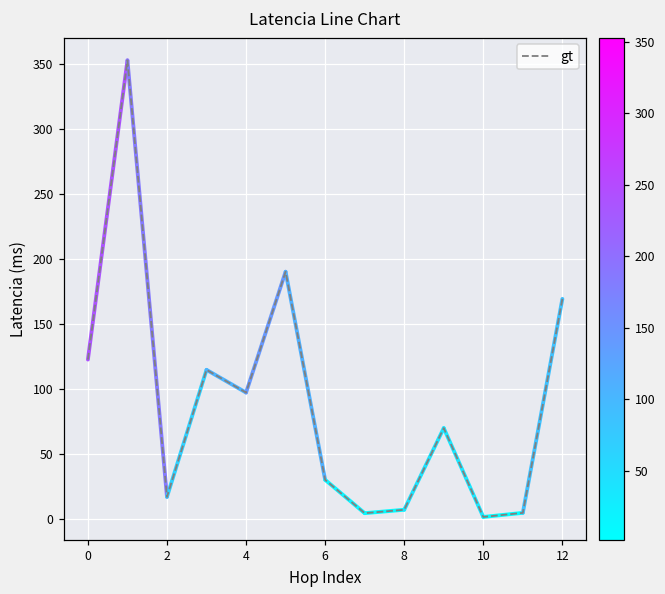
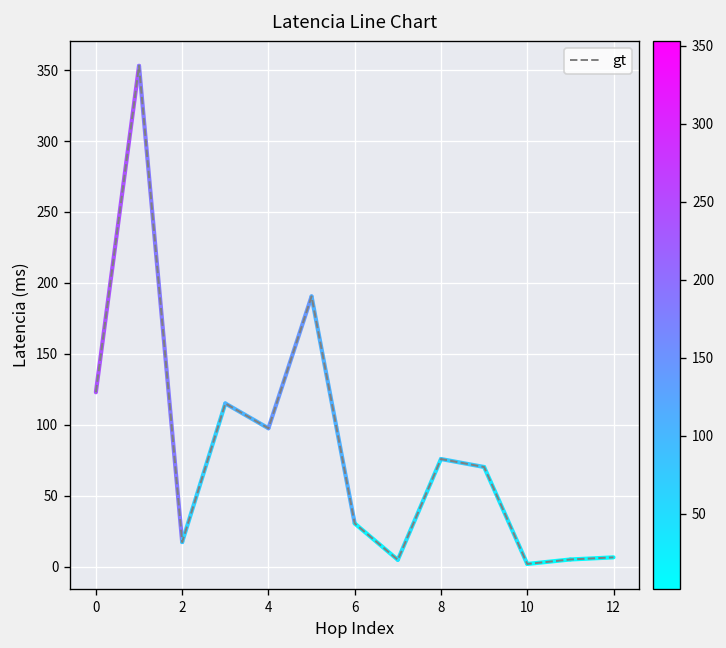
  {
    "gt": {
-     "8": 7,
-     "12": 170
+     "8": 76,
+     "12": 7
    }
  }
